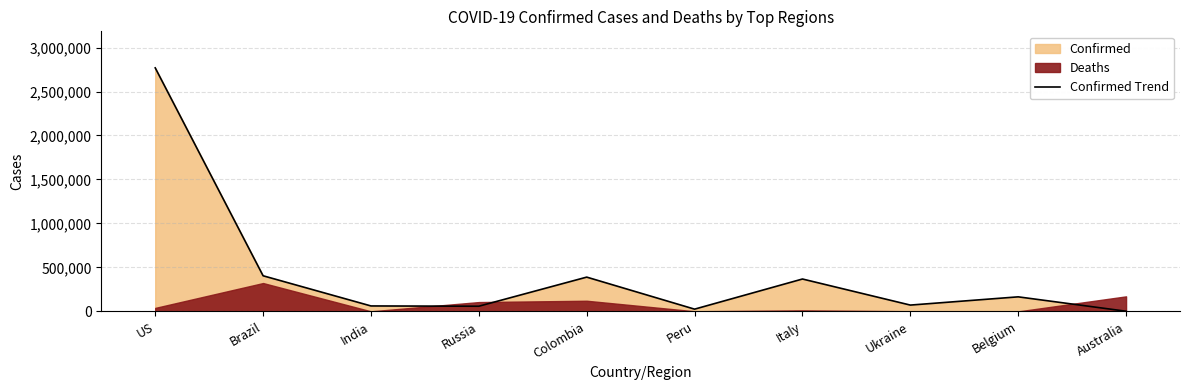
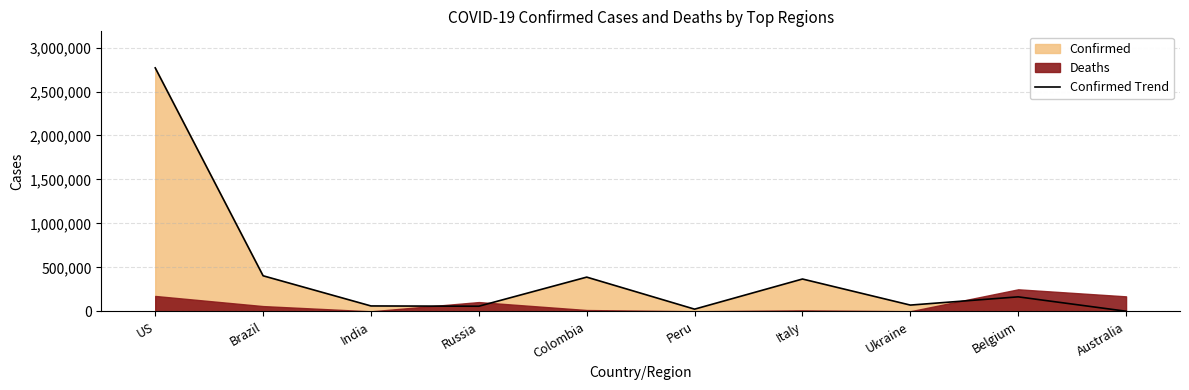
  {
    "Confirmed": {
      "US": "2,800,000",
      "Brazil": "400,000",
      "India": "100,000",
      "Russia": "100,000",
      "Colombia": "400,000",
      "Italy": "400,000",
      "Ukraine": "100,000",
      "Belgium": "200,000",
      "Australia": "0"
    },
    "Deaths": {
-     "US": "0",
-     "Brazil": "300,000",
+     "US": "200,000",
+     "Brazil": "100,000",
      "Russia": "100,000",
-     "Colombia": "100,000",
-     "Belgium": "0",
+     "Colombia": "0",
+     "Belgium": "300,000",
      "Australia": "200,000"
    }
  }
